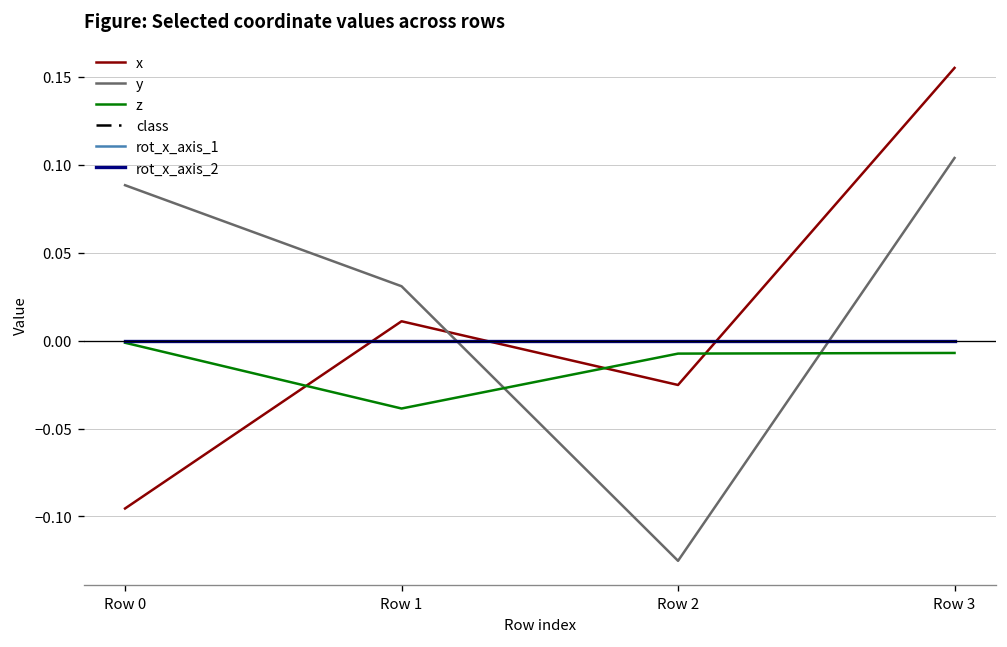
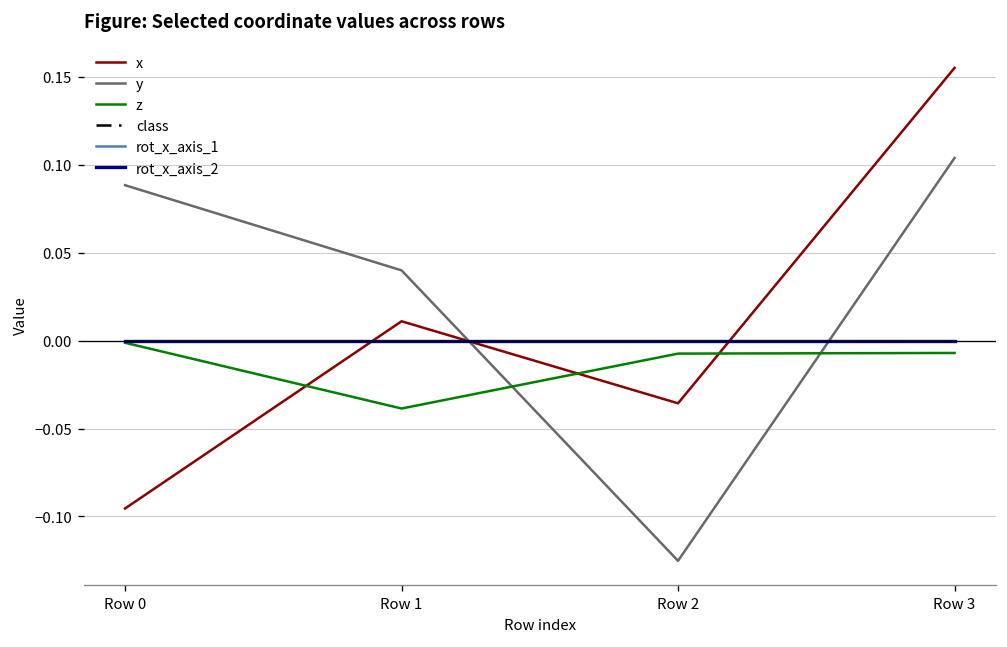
  {
    "x": {
      "Row 0": -0.095,
      "Row 1": 0.011,
-     "Row 2": -0.025,
+     "Row 2": -0.036,
      "Row 3": 0.155
    },
    "y": {
      "Row 0": 0.088,
-     "Row 1": 0.031,
+     "Row 1": 0.040,
      "Row 2": -0.125,
      "Row 3": 0.104
    },
    "z": {
      "Row 1": -0.039,
      "Row 2": -0.007,
      "Row 3": -0.007
    },
    "rot_x_axis_2": {
      "Row 1": 0.000,
      "Row 2": 0.000,
      "Row 3": 0.000
    }
  }
